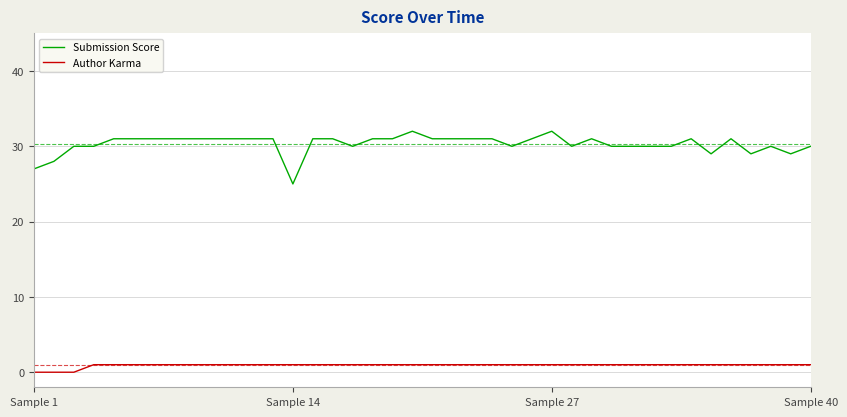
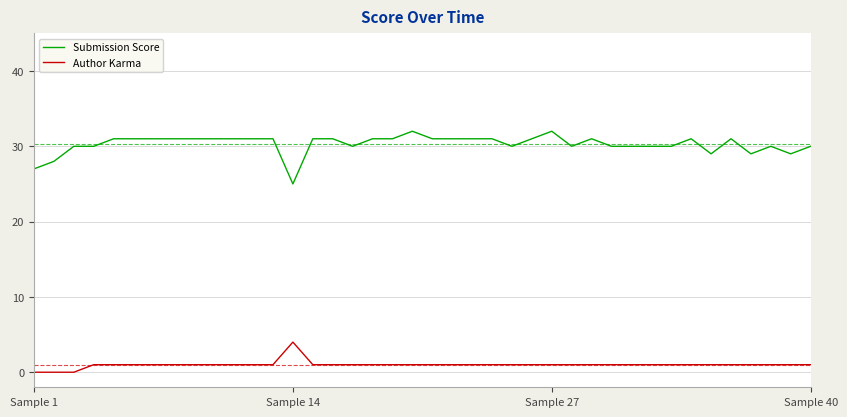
  {
    "Submission Score": {
      "Sample 1": 27,
      "Sample 14": 25,
      "Sample 27": 32,
      "Sample 40": 30
    },
    "Author Karma": {
      "Sample 1": 0,
-     "Sample 14": 1,
+     "Sample 14": 4,
      "Sample 27": 1,
      "Sample 40": 1
    }
  }
